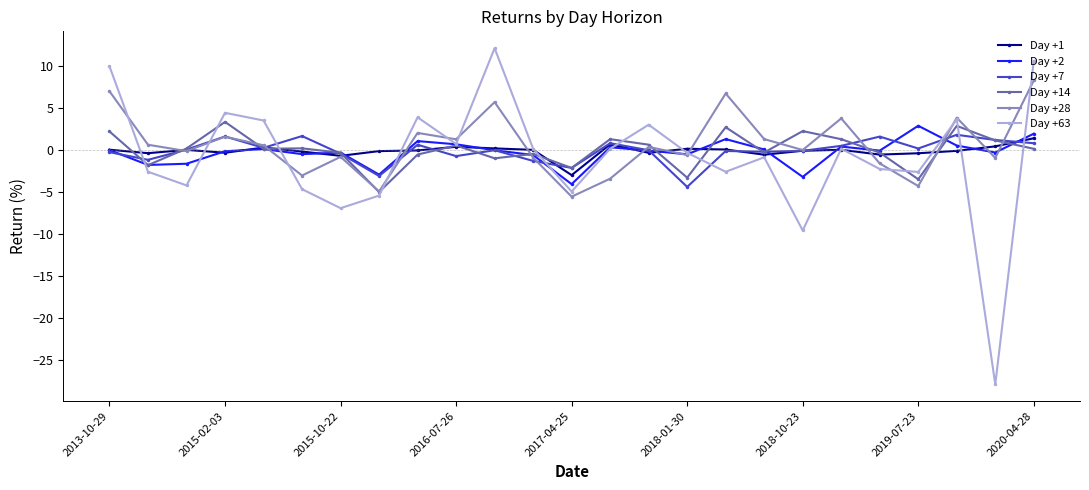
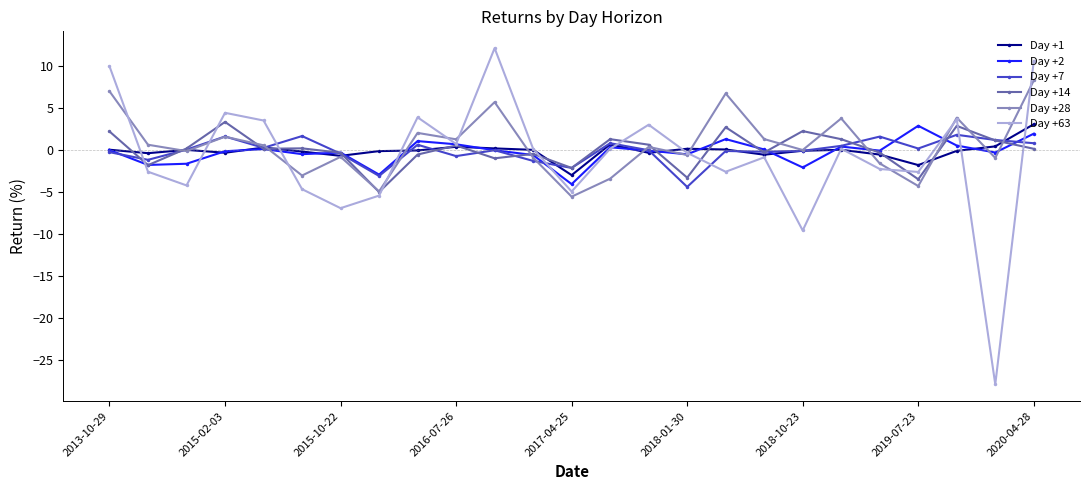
  {
    "Day +1": {
      "2017-04-25": -3,
      "2018-01-30": 0,
-     "2019-07-23": 0,
-     "2020-04-28": 1
+     "2019-07-23": -2,
+     "2020-04-28": 3
    },
    "Day +2": {
      "2017-04-25": -4,
-     "2018-10-23": -3,
+     "2018-10-23": -2,
      "2019-07-23": 3,
      "2020-04-28": 2
    }
  }
